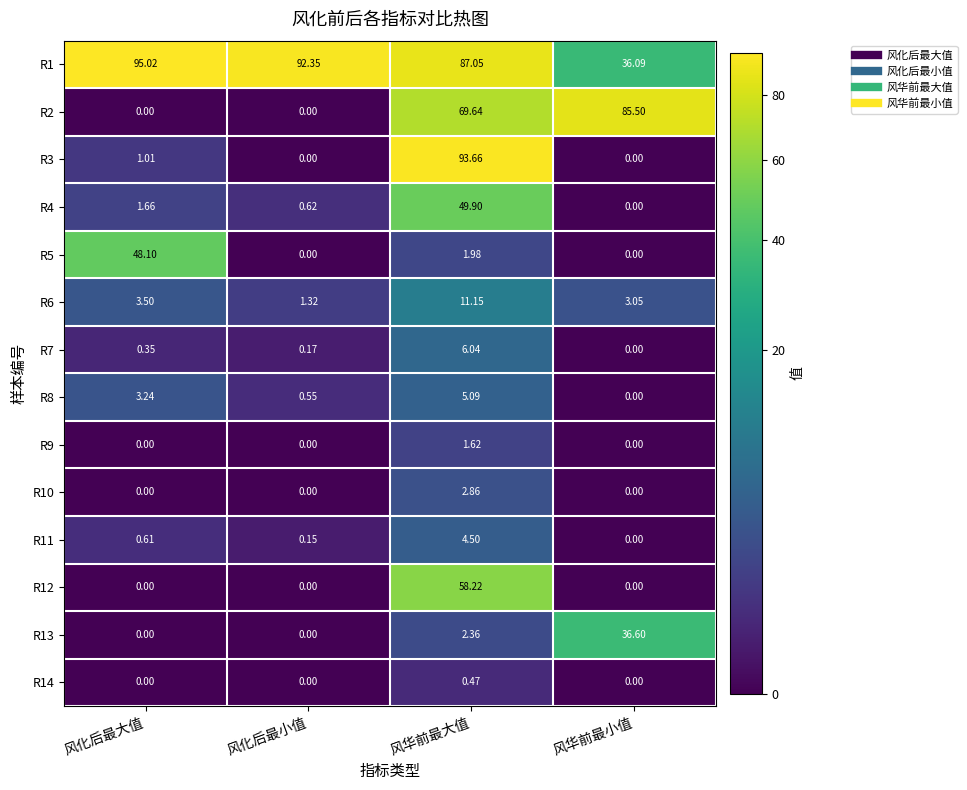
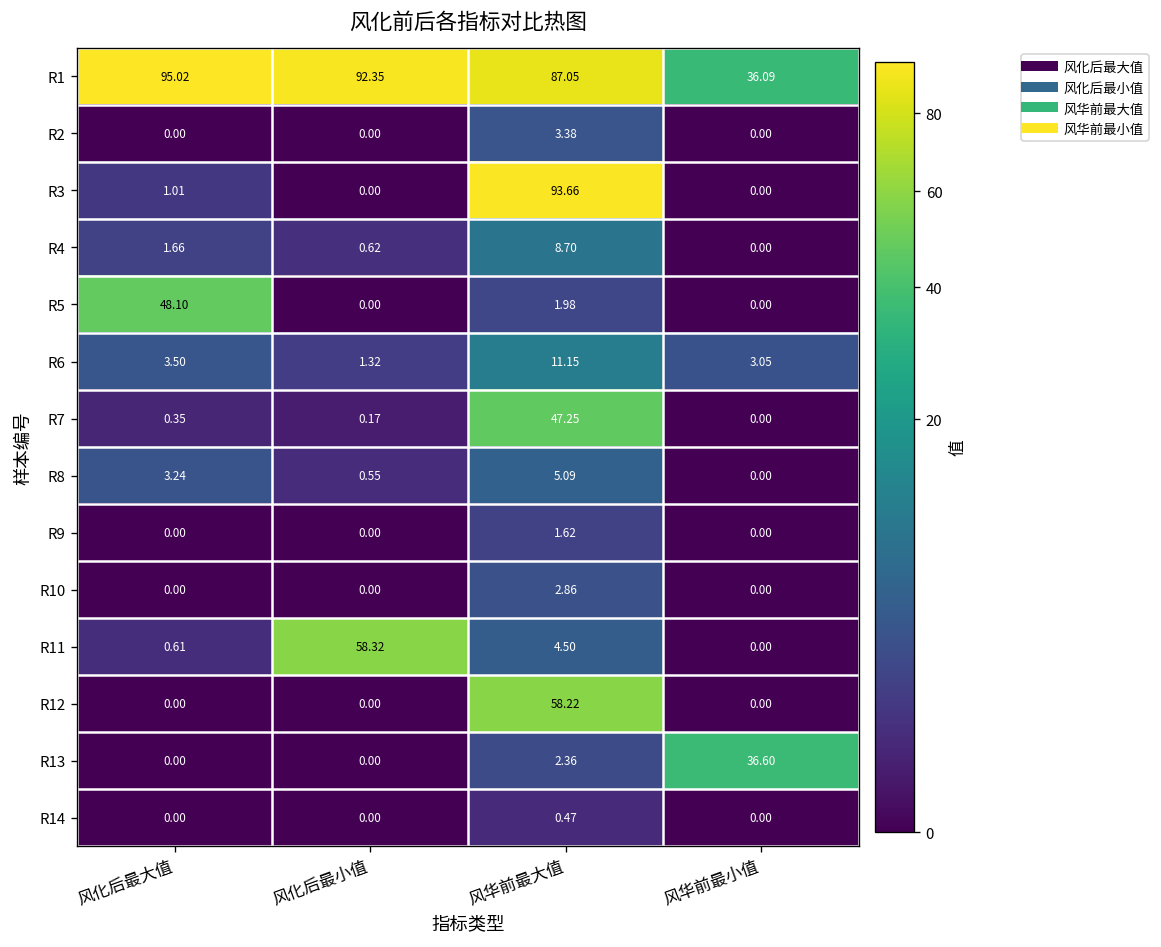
  {
    "R1": {
      "风化后最大值": 95.02,
      "风化后最小值": 92.35,
      "风华前最大值": 87.05,
      "风华前最小值": 36.09
    },
    "R2": {
      "风化后最大值": 0.00,
      "风化后最小值": 0.00,
-     "风华前最大值": 69.64,
-     "风华前最小值": 85.50
+     "风华前最大值": 3.38,
+     "风华前最小值": 0.00
    },
    "R3": {
      "风化后最大值": 1.01,
      "风化后最小值": 0.00,
      "风华前最大值": 93.66,
      "风华前最小值": 0.00
    },
    "R4": {
      "风化后最大值": 1.66,
      "风化后最小值": 0.62,
-     "风华前最大值": 49.90,
+     "风华前最大值": 8.70,
      "风华前最小值": 0.00
    },
    "R5": {
      "风化后最大值": 48.10,
      "风化后最小值": 0.00,
      "风华前最大值": 1.98,
      "风华前最小值": 0.00
    },
    "R6": {
      "风化后最大值": 3.50,
      "风化后最小值": 1.32,
      "风华前最大值": 11.15,
      "风华前最小值": 3.05
    },
    "R7": {
      "风化后最大值": 0.35,
      "风化后最小值": 0.17,
-     "风华前最大值": 6.04,
+     "风华前最大值": 47.25,
      "风华前最小值": 0.00
    },
    "R8": {
      "风化后最大值": 3.24,
      "风化后最小值": 0.55,
      "风华前最大值": 5.09,
      "风华前最小值": 0.00
    },
    "R9": {
      "风化后最大值": 0.00,
      "风化后最小值": 0.00,
      "风华前最大值": 1.62,
      "风华前最小值": 0.00
    },
    "R10": {
      "风化后最大值": 0.00,
      "风化后最小值": 0.00,
      "风华前最大值": 2.86,
      "风华前最小值": 0.00
    },
    "R11": {
      "风化后最大值": 0.61,
-     "风化后最小值": 0.15,
+     "风化后最小值": 58.32,
      "风华前最大值": 4.50,
      "风华前最小值": 0.00
    },
    "R12": {
      "风化后最大值": 0.00,
      "风化后最小值": 0.00,
      "风华前最大值": 58.22,
      "风华前最小值": 0.00
    },
    "R13": {
      "风化后最大值": 0.00,
      "风化后最小值": 0.00,
      "风华前最大值": 2.36,
      "风华前最小值": 36.60
    },
    "R14": {
      "风化后最大值": 0.00,
      "风化后最小值": 0.00,
      "风华前最大值": 0.47,
      "风华前最小值": 0.00
    }
  }
